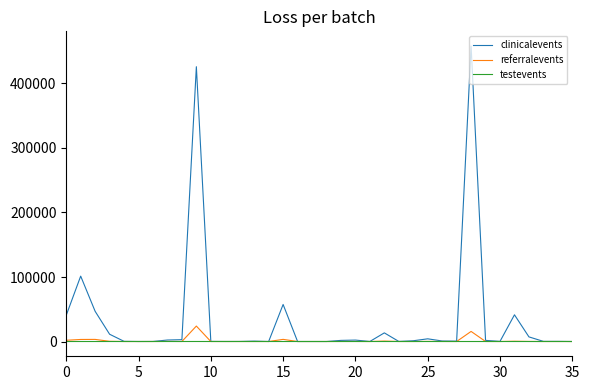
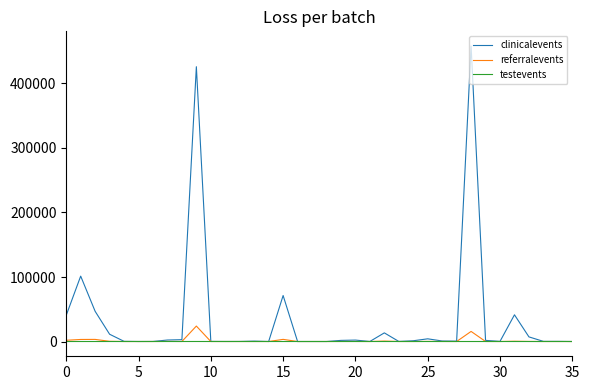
  {
    "clinicalevents": {
      "0": 40000,
-     "15": 60000,
+     "15": 70000,
      "25": 0
    }
  }
